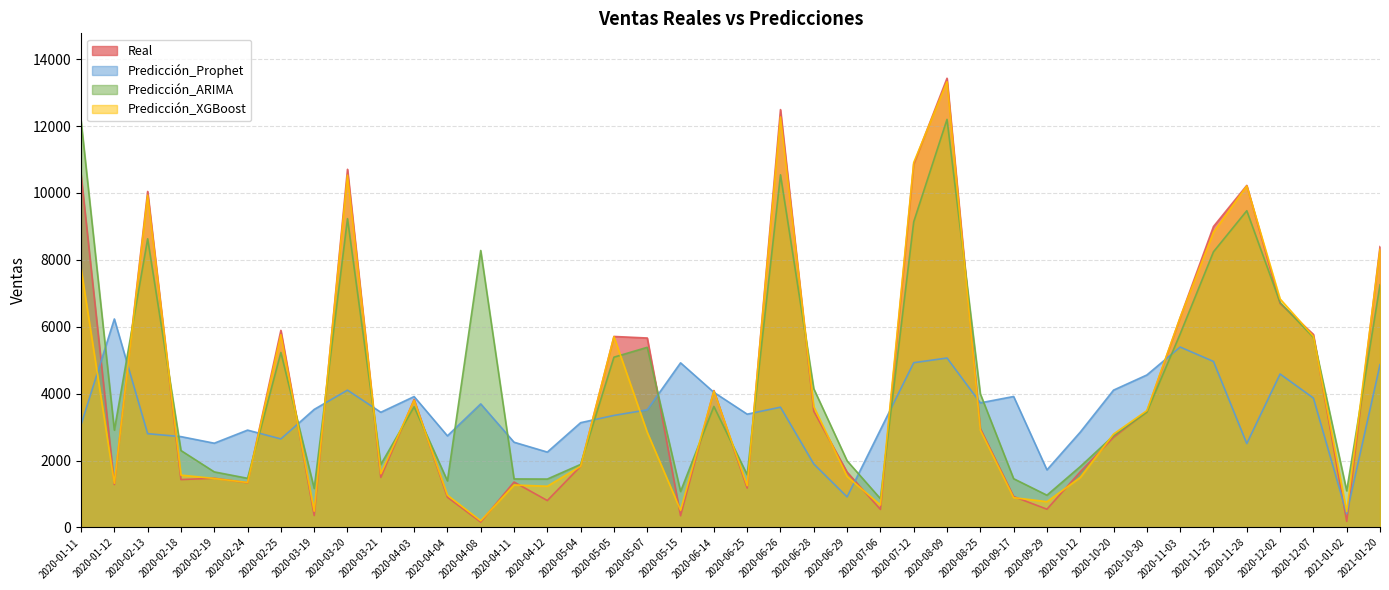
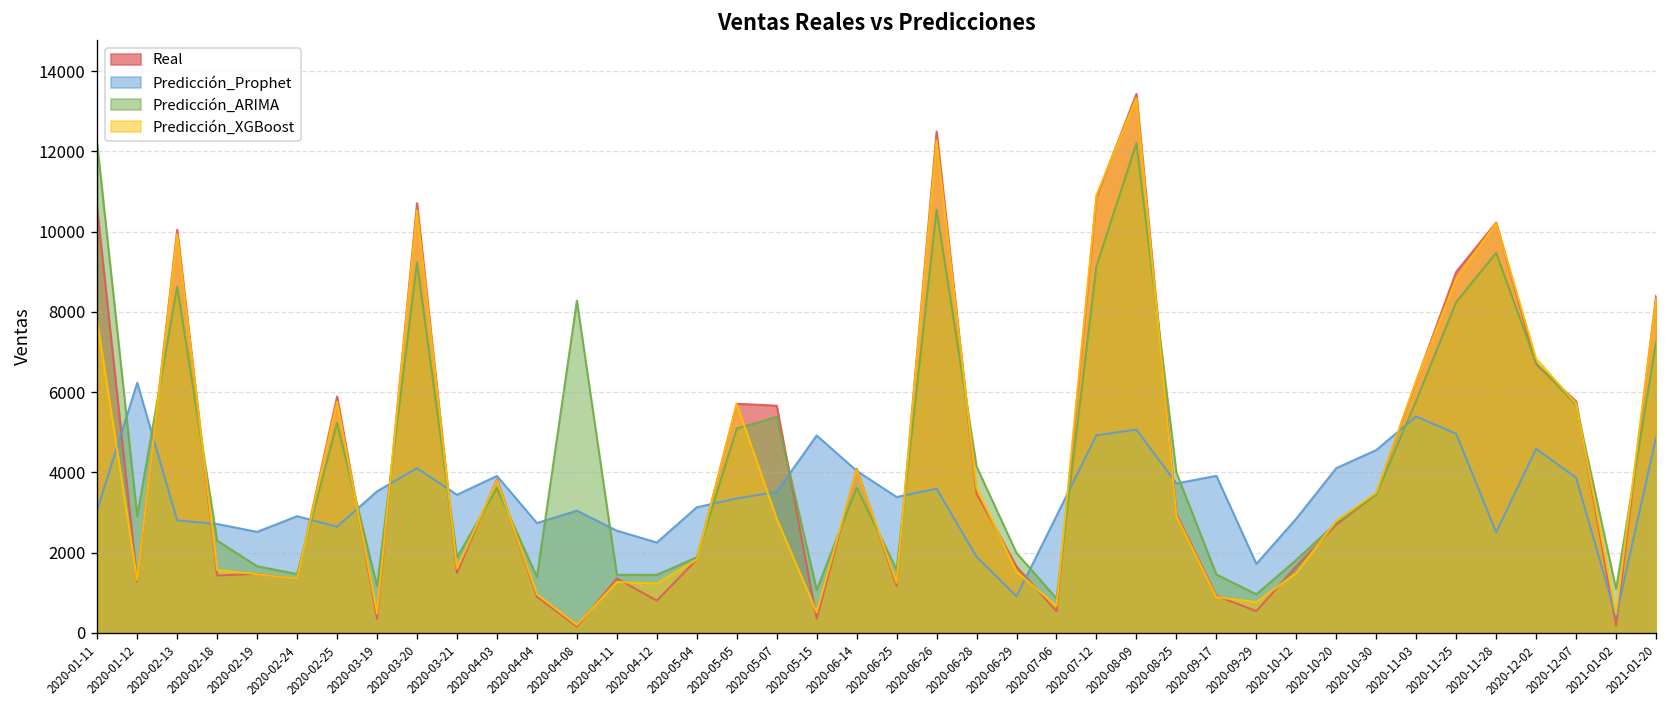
  {
    "Real": {
      "2020-01-11": 10600,
      "2020-02-13": 10000,
      "2020-02-18": 1400,
      "2020-02-25": 5900,
      "2020-03-19": 400,
      "2020-03-20": 10700,
      "2020-03-21": 1500,
      "2020-04-11": 1400,
      "2020-04-12": 800,
      "2020-05-07": 5700,
      "2020-05-15": 400,
      "2020-06-26": 12500,
      "2020-06-28": 3500,
      "2020-06-29": 1700,
      "2020-07-06": 500,
      "2020-08-09": 13400,
      "2020-09-29": 500,
      "2020-10-12": 1700,
      "2020-11-25": 9000,
      "2021-01-02": 200,
      "2021-01-20": 8400
    },
    "Predicción_Prophet": {
      "2020-01-11": 3100,
      "2020-01-12": 6200,
      "2020-02-13": 2800,
      "2020-02-18": 2700,
      "2020-02-19": 2500,
      "2020-02-24": 2900,
      "2020-02-25": 2600,
      "2020-03-19": 3500,
      "2020-03-20": 4100,
      "2020-03-21": 3400,
      "2020-04-03": 3900,
      "2020-04-04": 2700,
-     "2020-04-08": 3700,
+     "2020-04-08": 3000,
      "2020-04-11": 2500,
      "2020-04-12": 2300,
      "2020-05-04": 3100,
      "2020-05-05": 3400,
      "2020-05-07": 3500,
      "2020-05-15": 4900,
      "2020-06-25": 3400,
      "2020-06-26": 3600,
      "2020-06-28": 1900,
      "2020-06-29": 900,
      "2020-07-06": 2900,
      "2020-07-12": 4900,
      "2020-08-09": 5100,
      "2020-08-25": 3700,
      "2020-09-17": 3900,
      "2020-09-29": 1700,
      "2020-10-12": 2900,
      "2020-10-20": 4100,
      "2020-10-30": 4600,
      "2020-11-03": 5400,
      "2020-11-25": 5000,
      "2020-11-28": 2500,
      "2020-12-02": 4600,
      "2020-12-07": 3900,
      "2021-01-20": 4900
    },
    "Predicción_ARIMA": {
      "2020-01-11": 12200,
      "2020-01-12": 2900,
      "2020-02-13": 8600,
      "2020-02-18": 2300,
      "2020-02-19": 1700,
      "2020-02-24": 1500,
      "2020-02-25": 5200,
      "2020-03-19": 1200,
      "2020-03-20": 9200,
      "2020-03-21": 1900,
      "2020-04-03": 3600,
      "2020-04-04": 1400,
      "2020-04-08": 8300,
      "2020-04-11": 1500,
      "2020-04-12": 1400,
      "2020-05-05": 5100,
      "2020-05-07": 5400,
      "2020-05-15": 1100,
      "2020-06-14": 3600,
      "2020-06-25": 1600,
      "2020-06-26": 10500,
      "2020-06-28": 4100,
      "2020-06-29": 2000,
      "2020-07-06": 900,
      "2020-07-12": 9100,
      "2020-08-09": 12200,
      "2020-08-25": 4000,
      "2020-09-17": 1500,
      "2020-09-29": 1000,
      "2020-10-12": 1800,
      "2020-11-03": 5800,
      "2020-11-25": 8200,
      "2020-11-28": 9500,
      "2021-01-02": 1100,
      "2021-01-20": 7300
    },
    "Predicción_XGBoost": {
      "2020-01-11": 7800,
      "2020-02-13": 9900,
      "2020-02-18": 1600,
      "2020-02-25": 5800,
      "2020-03-19": 500,
      "2020-03-20": 10500,
      "2020-03-21": 1600,
      "2020-04-11": 1300,
      "2020-04-12": 1200,
      "2020-05-07": 2800,
      "2020-05-15": 500,
      "2020-06-26": 12300,
      "2020-06-28": 3600,
      "2020-06-29": 1500,
      "2020-07-06": 700,
      "2020-08-09": 13300,
      "2020-09-29": 800,
      "2020-10-12": 1500,
      "2020-11-25": 8800,
      "2020-12-02": 6800,
      "2021-01-20": 8300
    }
  }
